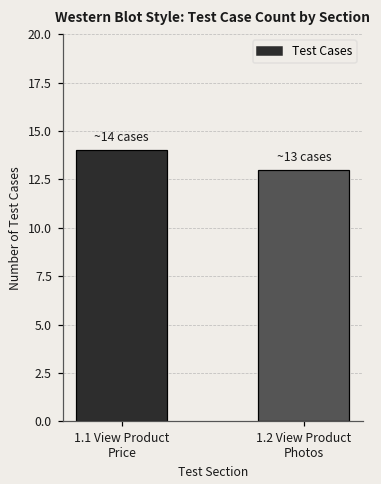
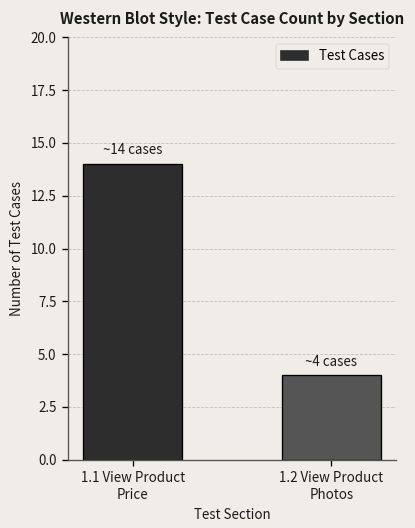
  {
    "1.1 View Product Price": 14,
-   "1.2 View Product Photos": 13
+   "1.2 View Product Photos": 4
  }
